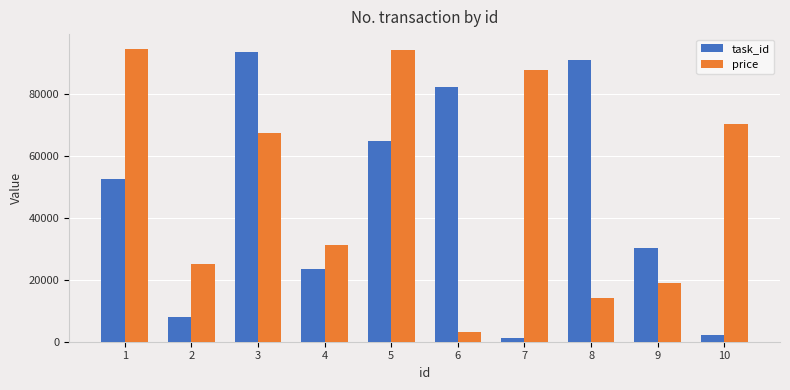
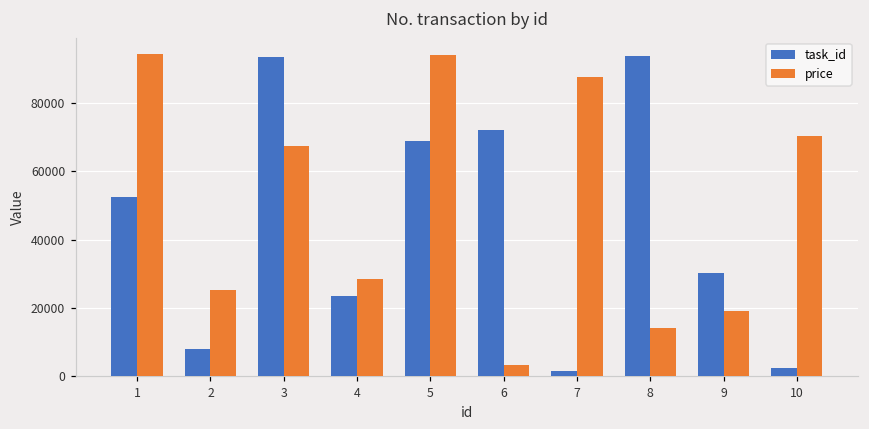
  {
    "task_id": {
      "1": 52000,
      "2": 8000,
      "3": 94000,
      "4": 23000,
-     "5": 65000,
-     "6": 82000,
+     "5": 69000,
+     "6": 72000,
      "7": 1000,
-     "8": 91000,
+     "8": 94000,
      "9": 30000,
      "10": 2000
    },
    "price": {
      "1": 95000,
      "2": 25000,
      "3": 67000,
-     "4": 31000,
+     "4": 28000,
      "5": 94000,
      "6": 3000,
      "7": 88000,
      "8": 14000,
      "9": 19000,
      "10": 70000
    }
  }
